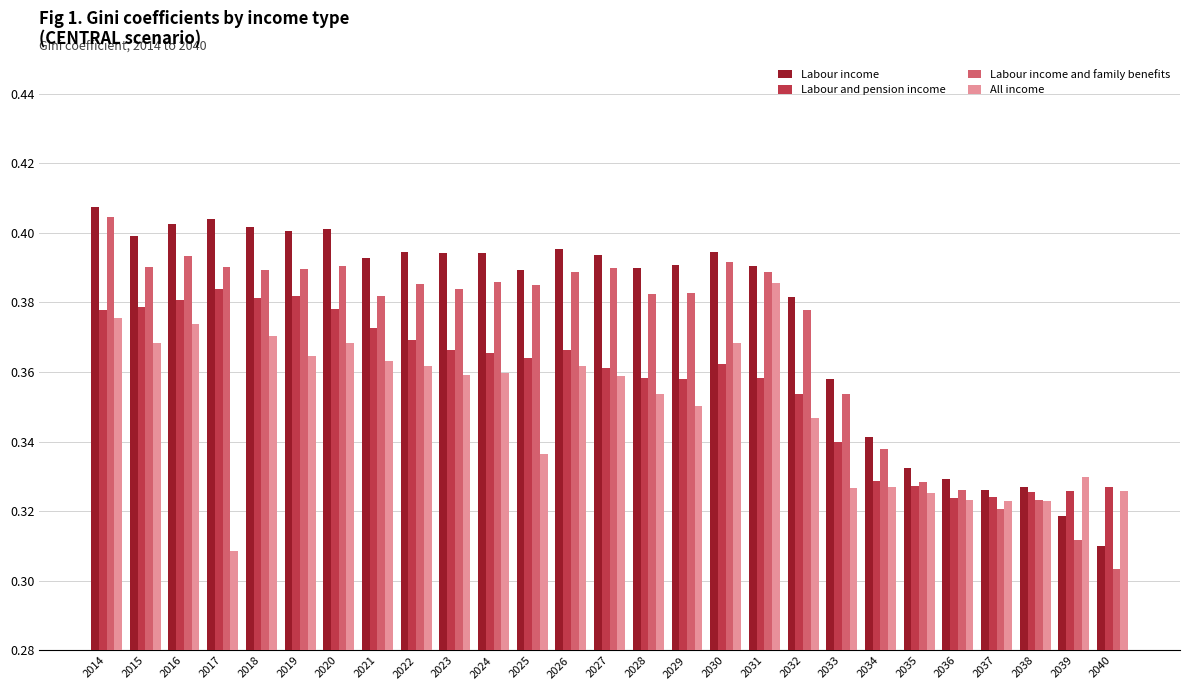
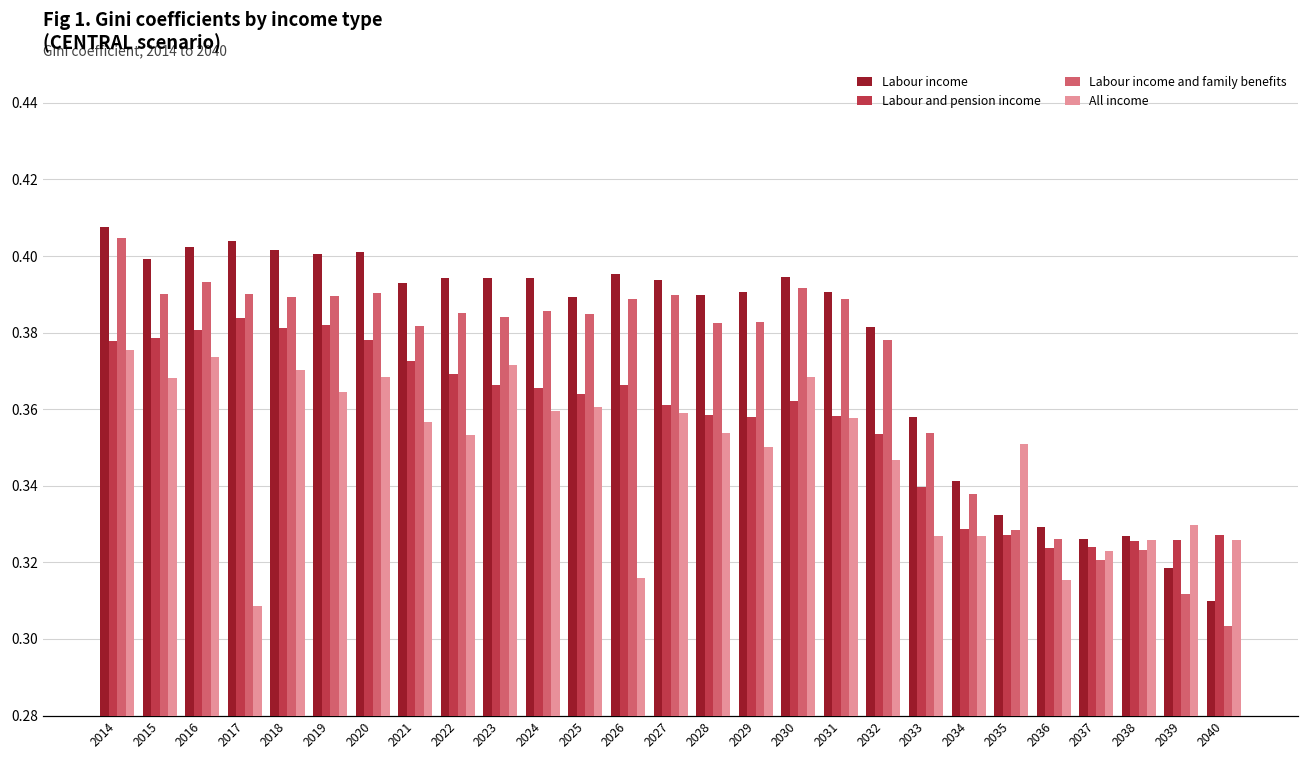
  {
    "All income": {
      "2014": 0.375,
      "2015": 0.368,
      "2016": 0.374,
      "2017": 0.309,
      "2018": 0.370,
      "2019": 0.365,
      "2020": 0.368,
-     "2021": 0.363,
-     "2022": 0.362,
-     "2023": 0.359,
+     "2021": 0.357,
+     "2022": 0.353,
+     "2023": 0.372,
      "2024": 0.360,
-     "2025": 0.336,
-     "2026": 0.362,
+     "2025": 0.361,
+     "2026": 0.316,
      "2027": 0.359,
      "2028": 0.354,
      "2029": 0.350,
      "2030": 0.368,
-     "2031": 0.386,
+     "2031": 0.358,
      "2032": 0.347,
      "2033": 0.327,
      "2034": 0.327,
-     "2035": 0.325,
-     "2036": 0.323,
+     "2035": 0.351,
+     "2036": 0.315,
      "2037": 0.323,
-     "2038": 0.323,
+     "2038": 0.326,
      "2039": 0.330,
      "2040": 0.326
    }
  }
